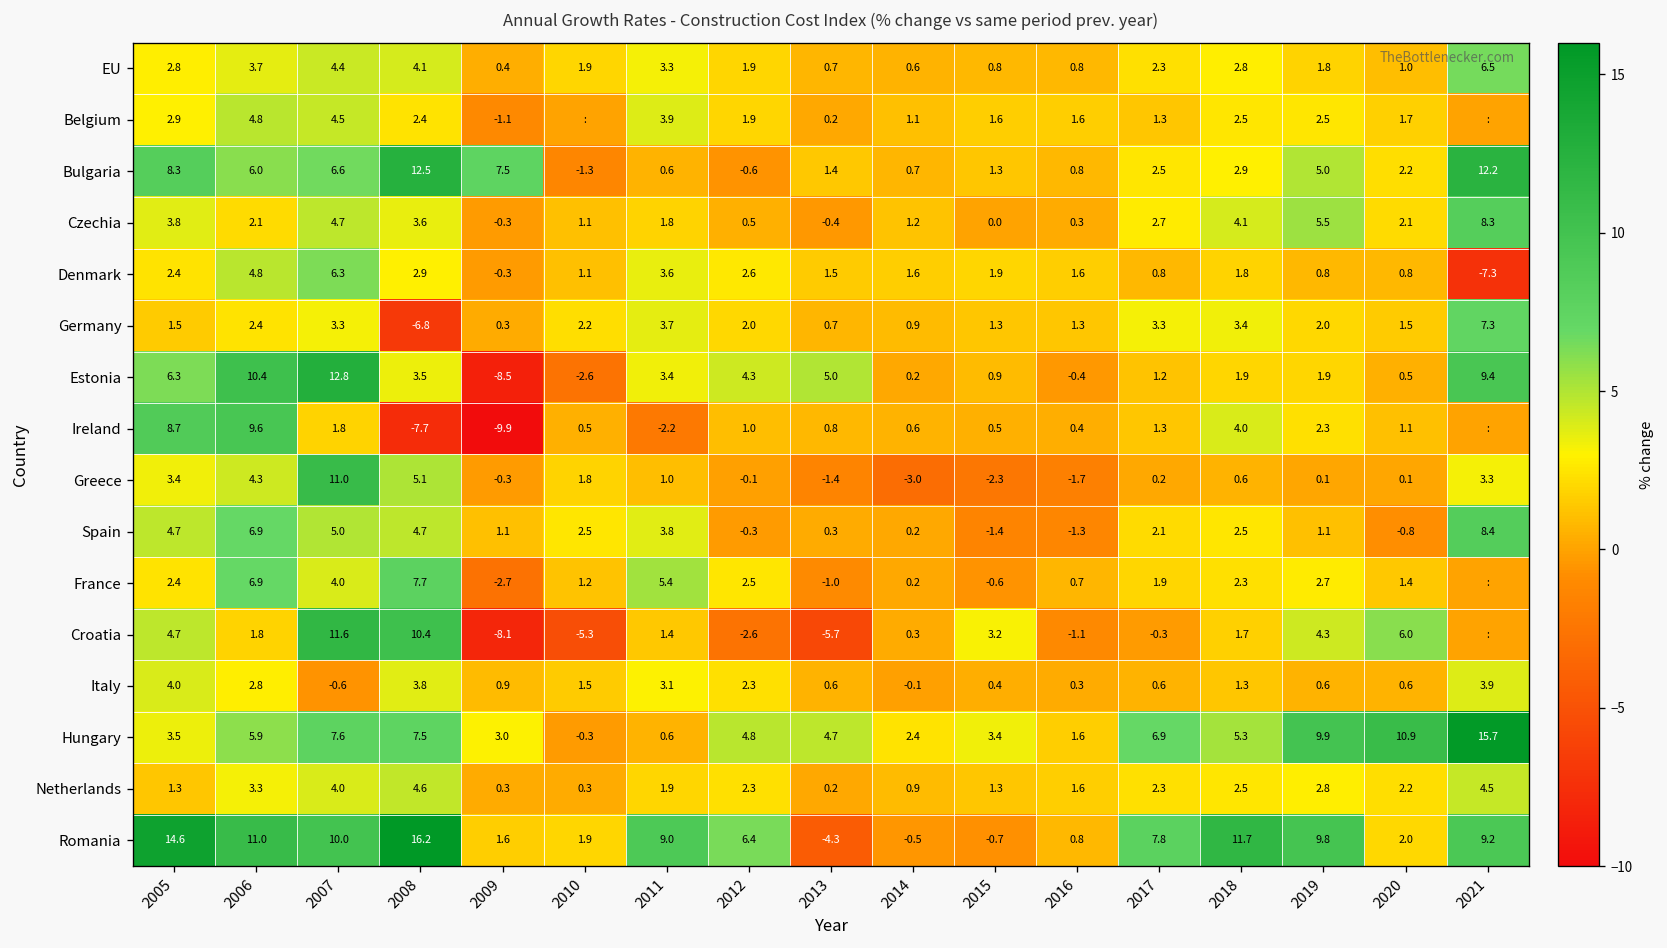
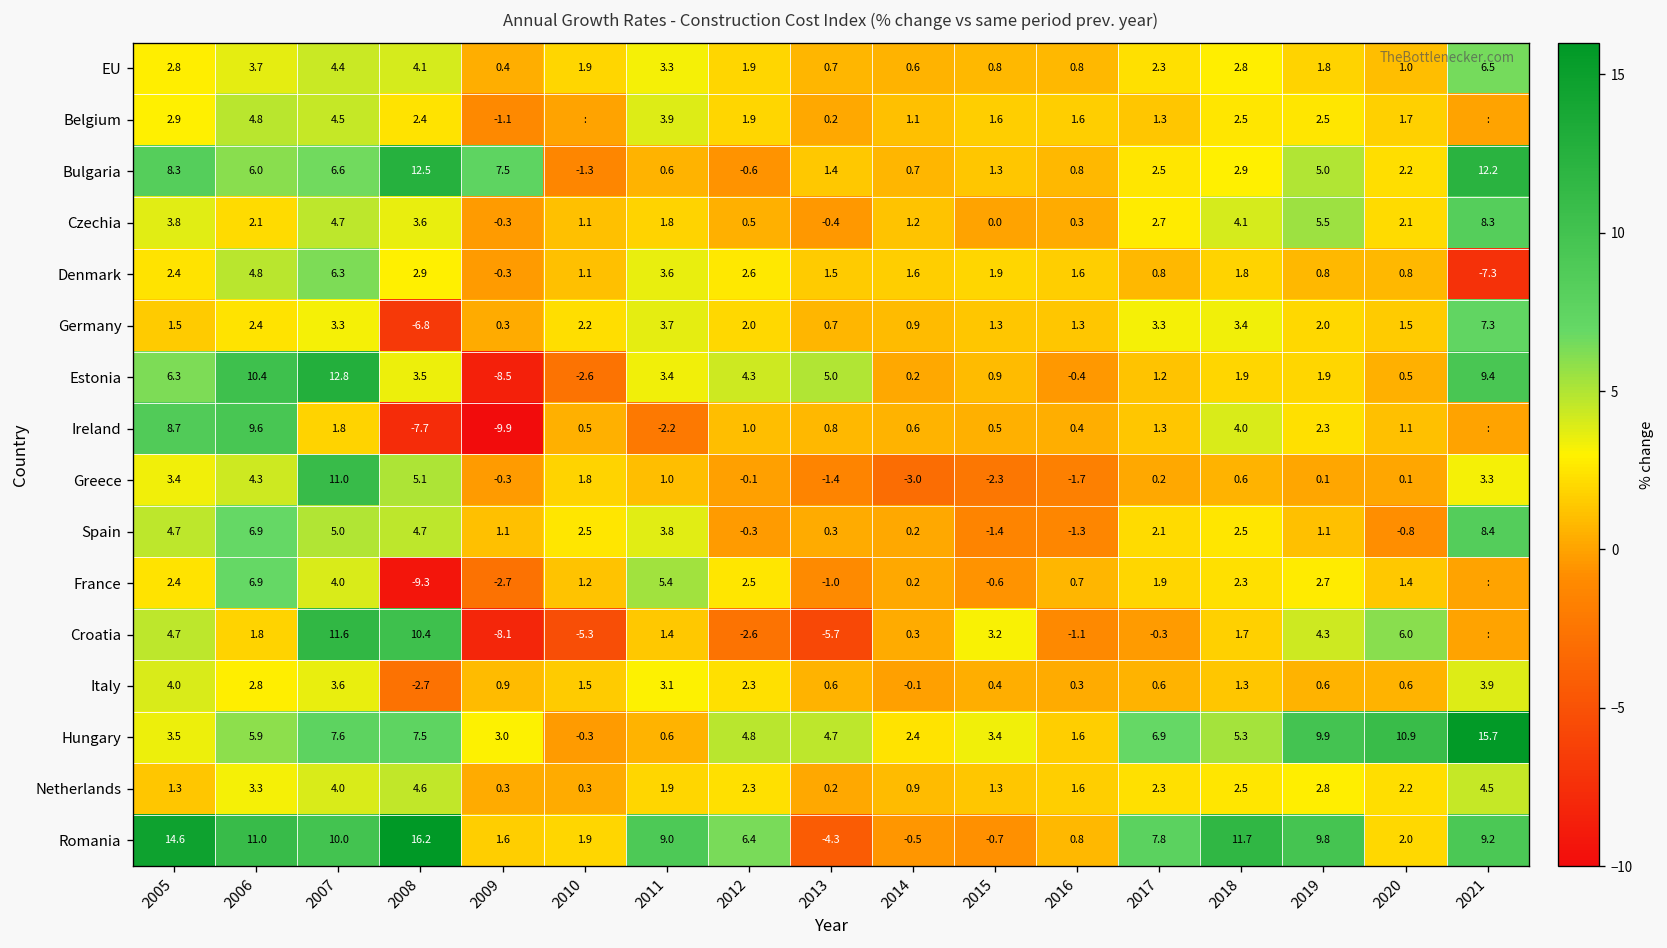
  {
    "France": {
      "2005": 2.4,
      "2006": 6.9,
      "2007": 4.0,
-     "2008": 7.7,
+     "2008": -9.3,
      "2009": -2.7,
      "2010": 1.2,
      "2011": 5.4,
      "2012": 2.5,
      "2013": -1.0,
      "2014": 0.2,
      "2015": -0.6,
      "2016": 0.7,
      "2017": 1.9,
      "2018": 2.3,
      "2019": 2.7,
      "2020": 1.4
    },
    "Italy": {
      "2005": 4.0,
      "2006": 2.8,
-     "2007": -0.6,
-     "2008": 3.8,
+     "2007": 3.6,
+     "2008": -2.7,
      "2009": 0.9,
      "2010": 1.5,
      "2011": 3.1,
      "2012": 2.3,
      "2013": 0.6,
      "2014": -0.1,
      "2015": 0.4,
      "2016": 0.3,
      "2017": 0.6,
      "2018": 1.3,
      "2019": 0.6,
      "2020": 0.6,
      "2021": 3.9
    }
  }
